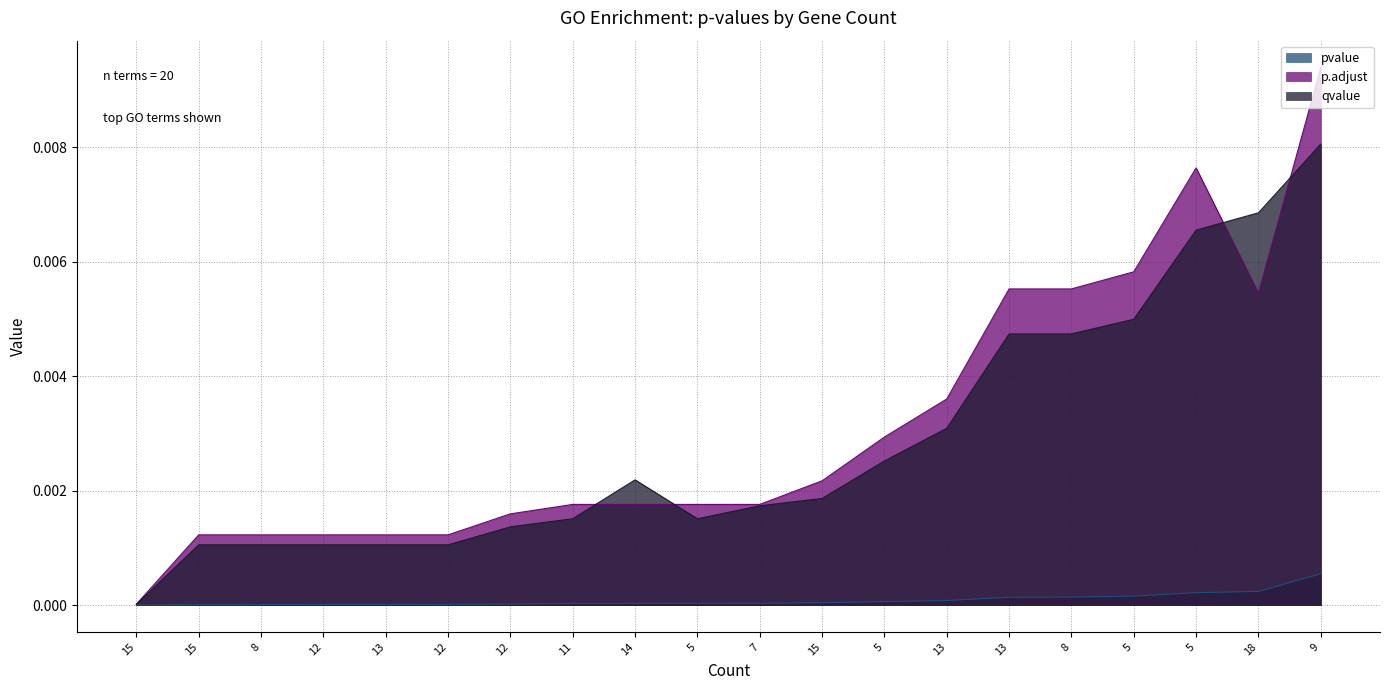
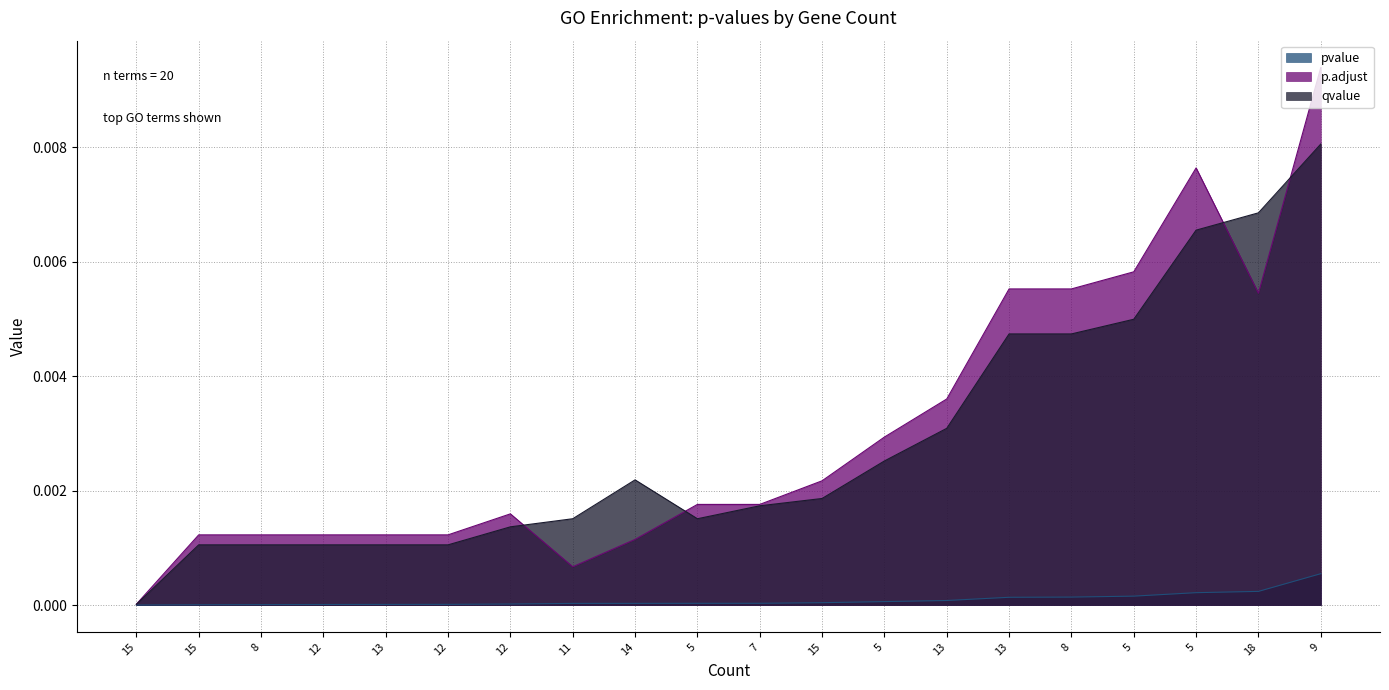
  {
    "pvalue": {
      "11": 0.0000,
      "14": 0.0000,
      "7": 0.0000,
      "18": 0.0002,
      "9": 0.0005
    },
    "p.adjust": {
-     "11": 0.0018,
-     "14": 0.0018,
+     "11": 0.0007,
+     "14": 0.0011,
      "18": 0.0055
    },
    "qvalue": {
      "11": 0.0015,
      "14": 0.0022,
      "18": 0.0069,
      "9": 0.0081
    }
  }
